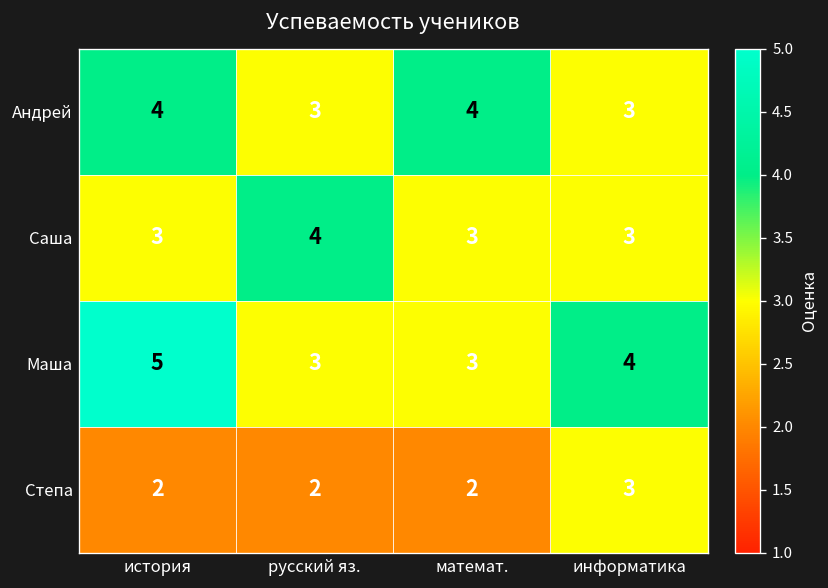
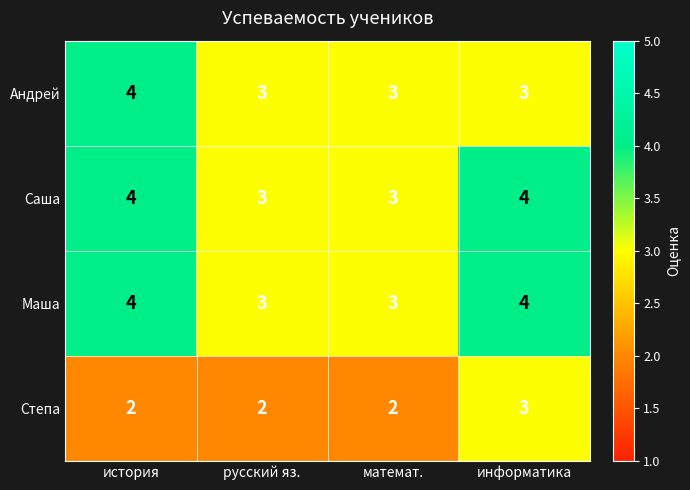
  {
    "Андрей": {
      "история": 4,
      "русский яз.": 3,
-     "математ.": 4,
+     "математ.": 3,
      "информатика": 3
    },
    "Саша": {
-     "история": 3,
-     "русский яз.": 4,
+     "история": 4,
+     "русский яз.": 3,
      "математ.": 3,
-     "информатика": 3
+     "информатика": 4
    },
    "Маша": {
-     "история": 5,
+     "история": 4,
      "русский яз.": 3,
      "математ.": 3,
      "информатика": 4
    },
    "Степа": {
      "история": 2,
      "русский яз.": 2,
      "математ.": 2,
      "информатика": 3
    }
  }
